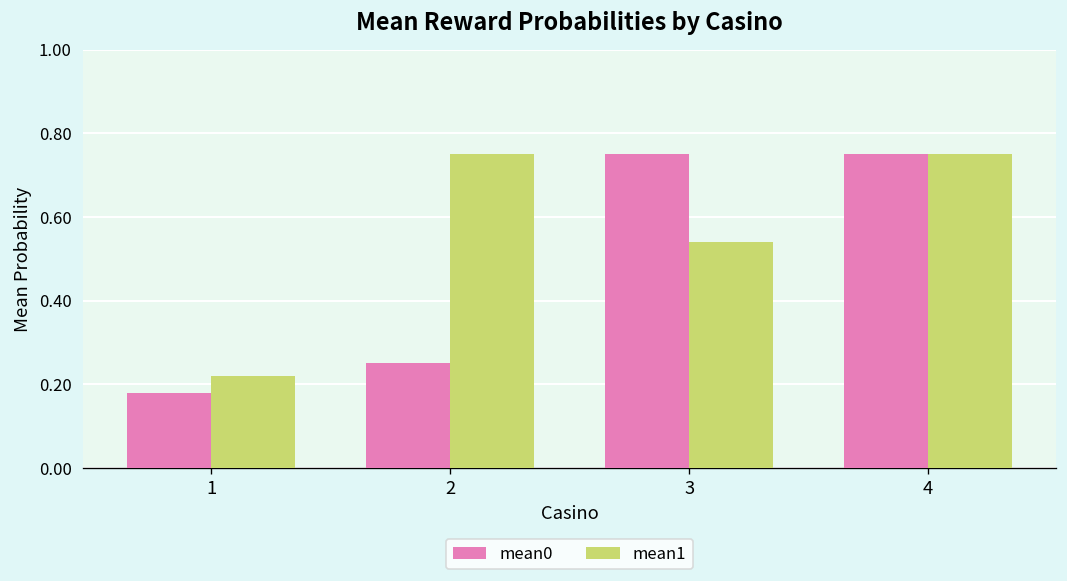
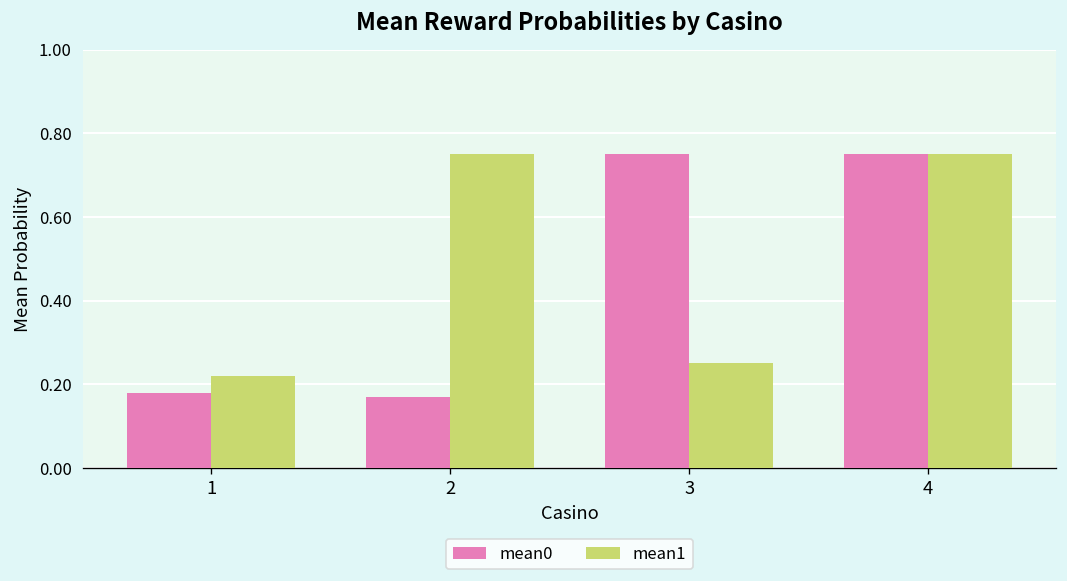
  {
    "mean0": {
      "1": 0.18,
-     "2": 0.25,
+     "2": 0.17,
      "3": 0.75,
      "4": 0.75
    },
    "mean1": {
      "1": 0.22,
      "2": 0.75,
-     "3": 0.54,
+     "3": 0.25,
      "4": 0.75
    }
  }
